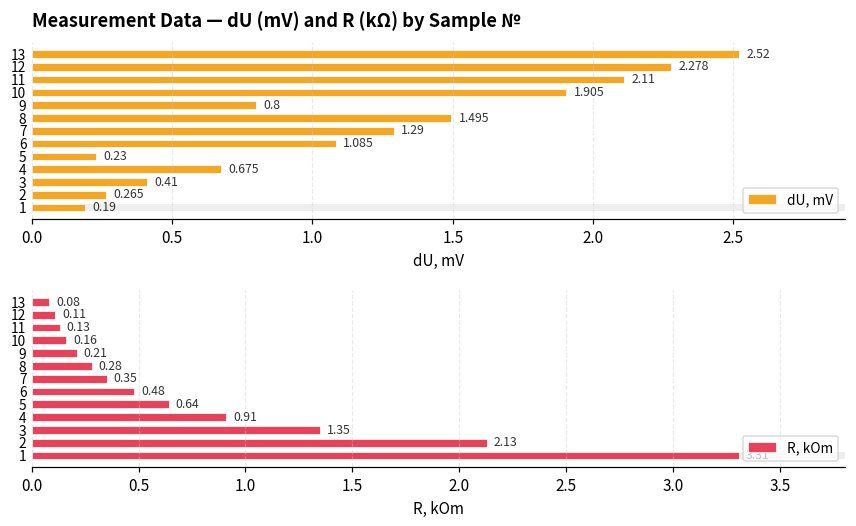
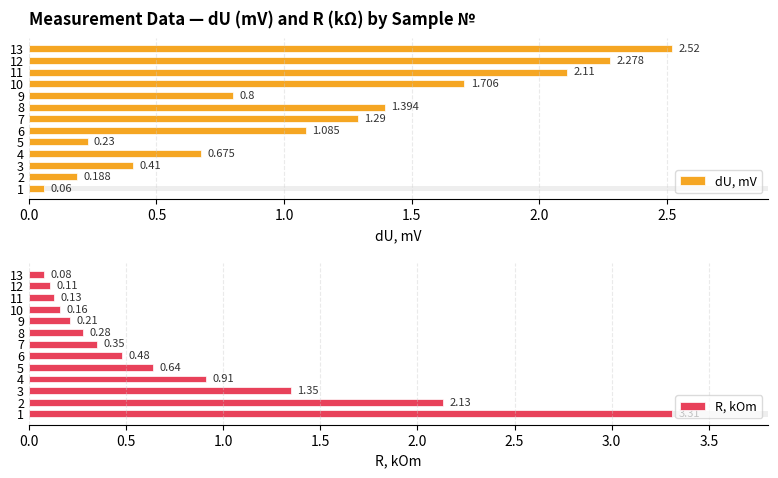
  {
    "Measurement Data — dU (mV) and R (kΩ) by Sample №": {
      "dU, mV": {
        "13": 2.52,
        "12": 2.278,
        "11": 2.11,
-       "10": 1.905,
+       "10": 1.706,
        "9": 0.8,
-       "8": 1.495,
+       "8": 1.394,
        "7": 1.29,
        "6": 1.085,
        "5": 0.23,
        "4": 0.675,
        "3": 0.41,
-       "2": 0.265,
-       "1": 0.19
+       "2": 0.188,
+       "1": 0.06
      }
    }
  }
